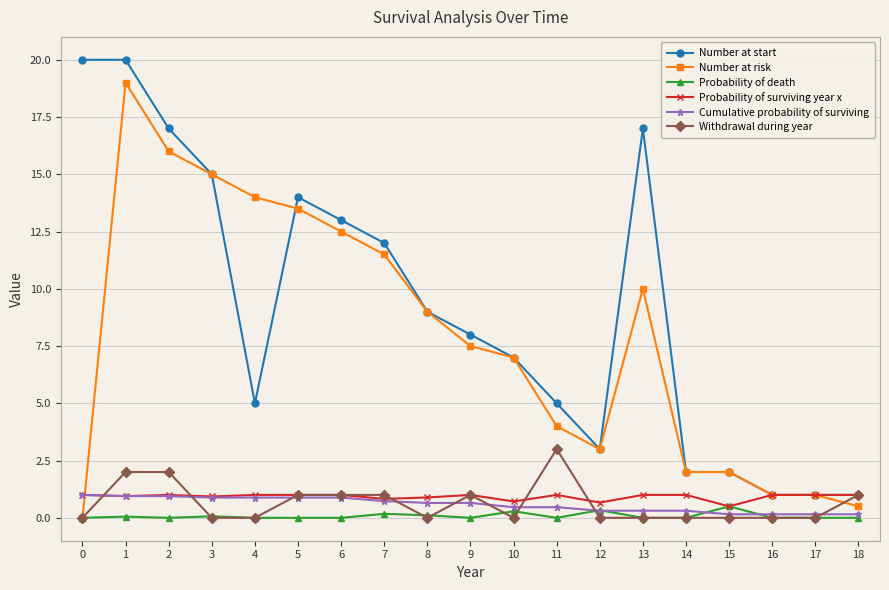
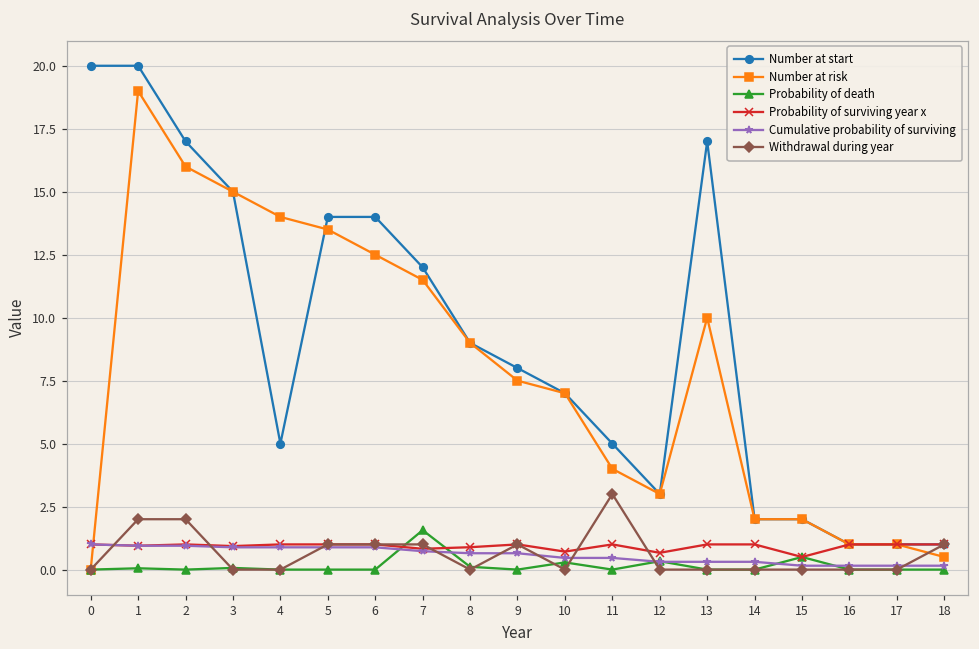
  {
    "Number at start": {
      "0": 20,
      "1": 20,
      "2": 17,
      "4": 5,
      "5": 14,
-     "6": 13,
+     "6": 14,
      "7": 12,
      "9": 8,
      "11": 5,
      "13": 17
    },
    "Number at risk": {
      "1": 19.0,
      "2": 16.0,
      "4": 14.0,
      "5": 13.5,
      "6": 12.5,
      "7": 11.5,
      "9": 7.5,
      "11": 4.0,
      "13": 10.0,
      "18": 0.5
    },
    "Probability of death": {
      "1": 0.1,
      "2": 0.0,
      "5": 0.0,
      "6": 0.0,
-     "7": 0.2,
+     "7": 1.6,
      "9": 0.0,
      "10": 0.3,
      "11": 0.0,
      "18": 0.0
    },
    "Probability of surviving year x": {
      "4": 1.0,
      "8": 0.9,
      "10": 0.7,
      "11": 1.0,
      "12": 0.7,
      "13": 1.0,
      "14": 1.0
    },
    "Cumulative probability of surviving": {
      "4": 0.9,
      "5": 0.9,
      "6": 0.9,
      "8": 0.6,
      "9": 0.6,
      "10": 0.5,
      "11": 0.5,
      "13": 0.3,
      "14": 0.3,
      "15": 0.2,
      "16": 0.2,
      "17": 0.2,
      "18": 0.2
    },
    "Withdrawal during year": {
      "1": 2.0,
      "2": 2.0,
      "7": 1.0,
      "10": 0.0,
      "11": 3.0,
      "12": 0.0,
      "15": 0.0
    }
  }
